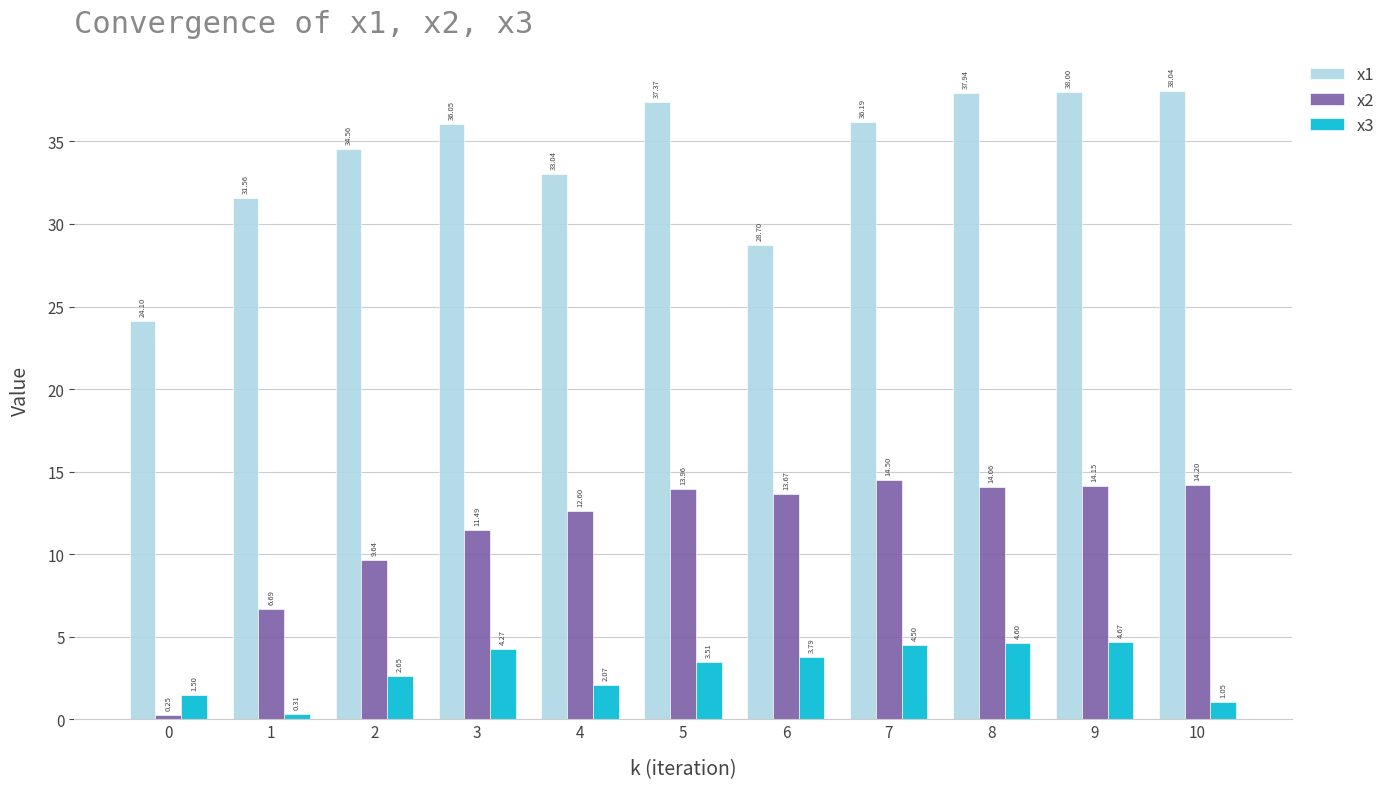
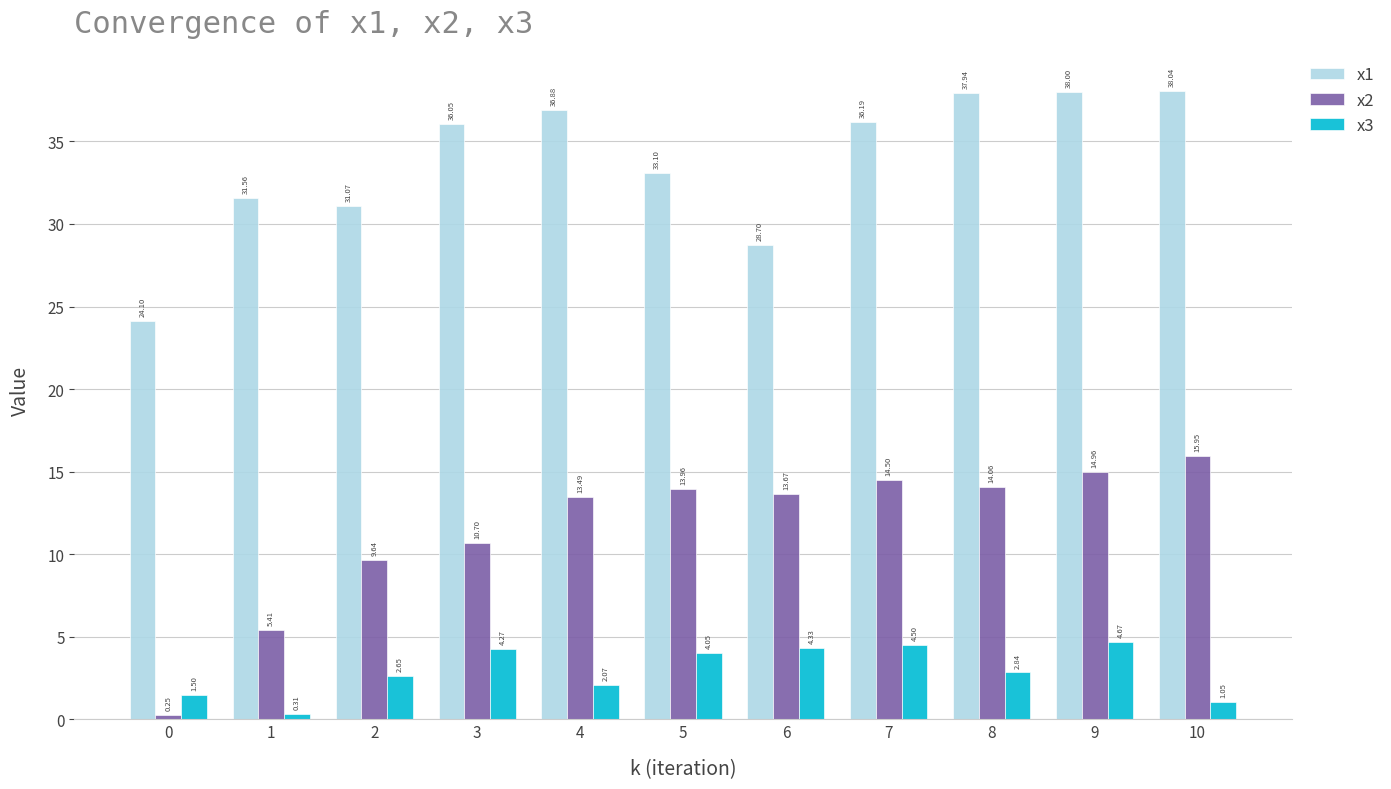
  {
    "x1": {
      "0": 24.10,
      "1": 31.56,
-     "2": 34.56,
+     "2": 31.07,
      "3": 36.05,
-     "4": 33.04,
-     "5": 37.37,
+     "4": 36.88,
+     "5": 33.10,
      "6": 28.70,
      "7": 36.19,
      "8": 37.94,
      "9": 38.00,
      "10": 38.04
    },
    "x2": {
      "0": 0.25,
-     "1": 6.69,
+     "1": 5.41,
      "2": 9.64,
-     "3": 11.49,
-     "4": 12.60,
+     "3": 10.70,
+     "4": 13.49,
      "5": 13.96,
      "6": 13.67,
      "7": 14.50,
      "8": 14.06,
-     "9": 14.15,
-     "10": 14.20
+     "9": 14.96,
+     "10": 15.95
    },
    "x3": {
      "0": 1.50,
      "1": 0.31,
      "2": 2.65,
      "3": 4.27,
      "4": 2.07,
-     "5": 3.51,
-     "6": 3.79,
+     "5": 4.05,
+     "6": 4.33,
      "7": 4.50,
-     "8": 4.60,
+     "8": 2.84,
      "9": 4.67,
      "10": 1.05
    }
  }
